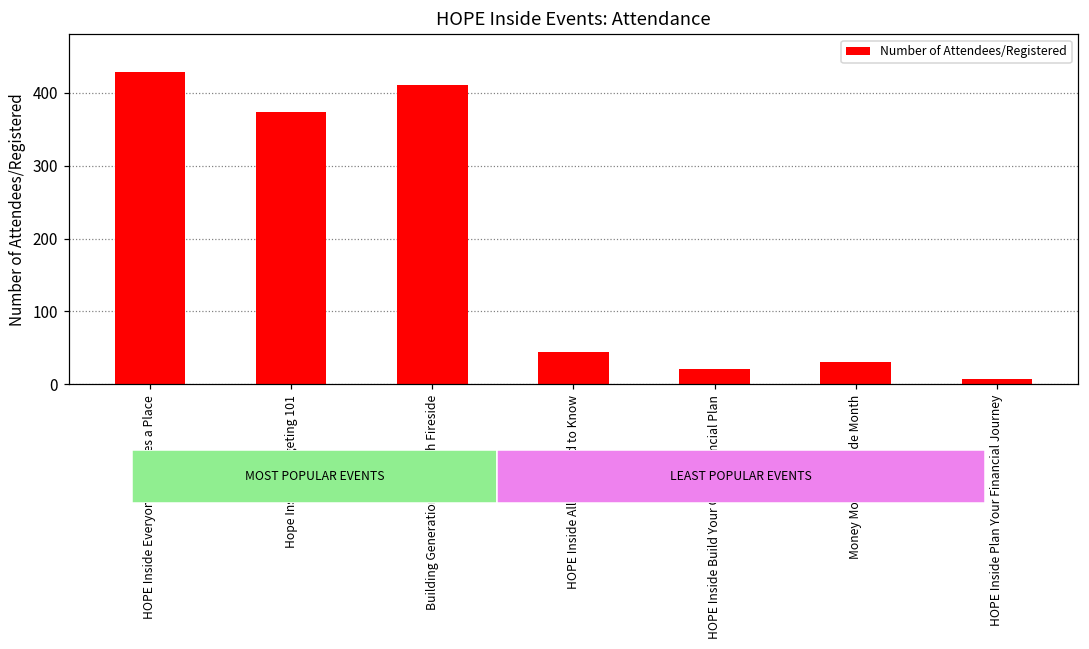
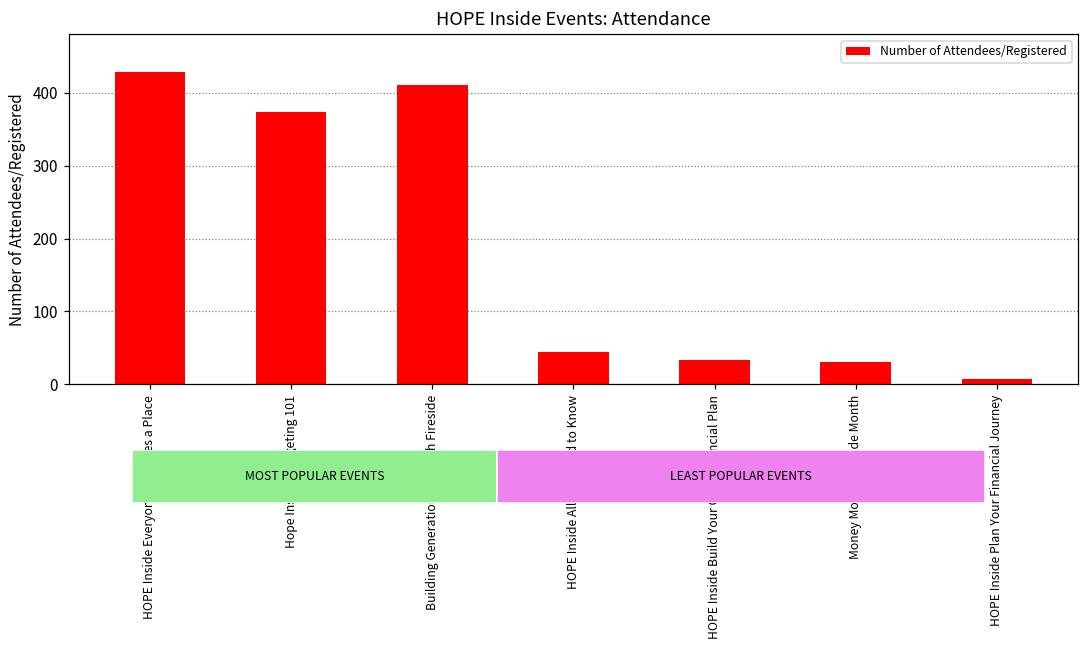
  {
    "HOPE Inside Everyone Deserves a Place": 430,
    "Building Generational Wealth Fireside": 410,
-   "HOPE Inside Build Your Own Financial Plan": 20,
+   "HOPE Inside Build Your Own Financial Plan": 30,
    "HOPE Inside Plan Your Financial Journey": 10
  }
